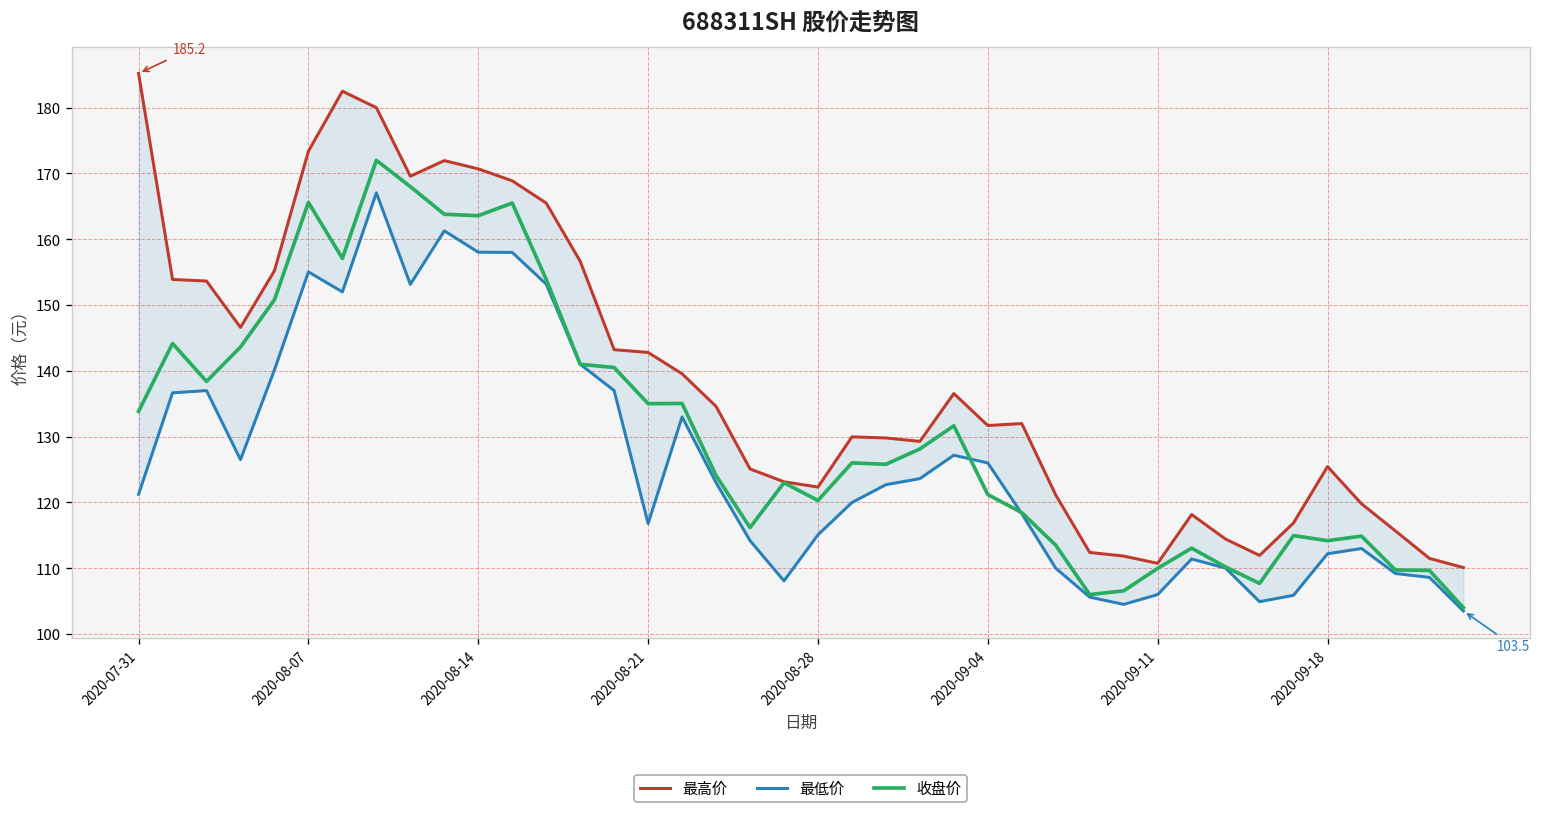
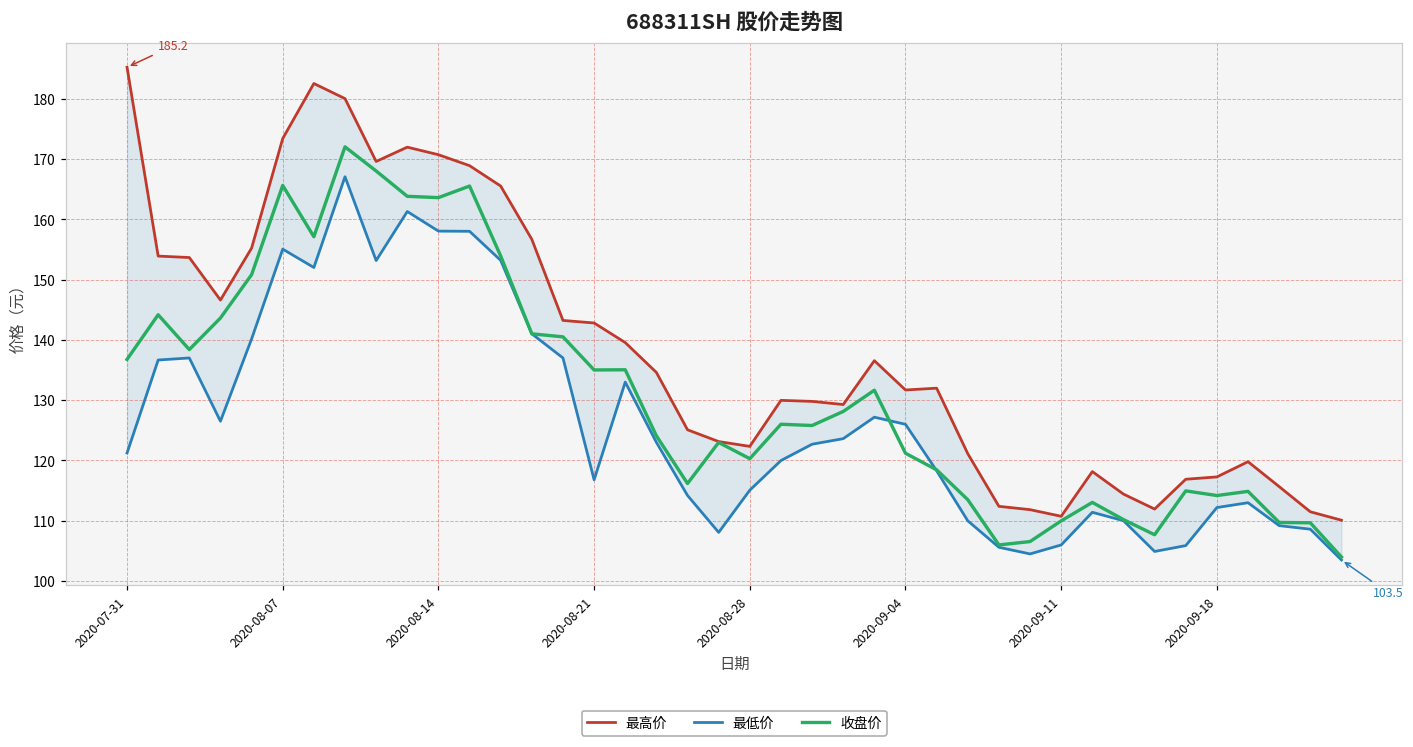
  {
    "最高价": {
      "2020-08-07": 173,
      "2020-08-14": 171,
      "2020-08-21": 143,
      "2020-08-28": 122,
      "2020-09-04": 132,
      "2020-09-11": 111,
-     "2020-09-18": 125
+     "2020-09-18": 117
    },
    "最低价": {
      "2020-07-31": 121,
      "2020-08-07": 155,
      "2020-08-14": 158,
      "2020-08-21": 117,
      "2020-08-28": 115,
      "2020-09-04": 126,
      "2020-09-11": 106,
      "2020-09-18": 112
    },
    "收盘价": {
-     "2020-07-31": 134,
+     "2020-07-31": 137,
      "2020-08-07": 166,
      "2020-08-14": 164,
      "2020-08-21": 135,
      "2020-08-28": 120,
      "2020-09-04": 121,
      "2020-09-11": 110,
      "2020-09-18": 114
    }
  }
